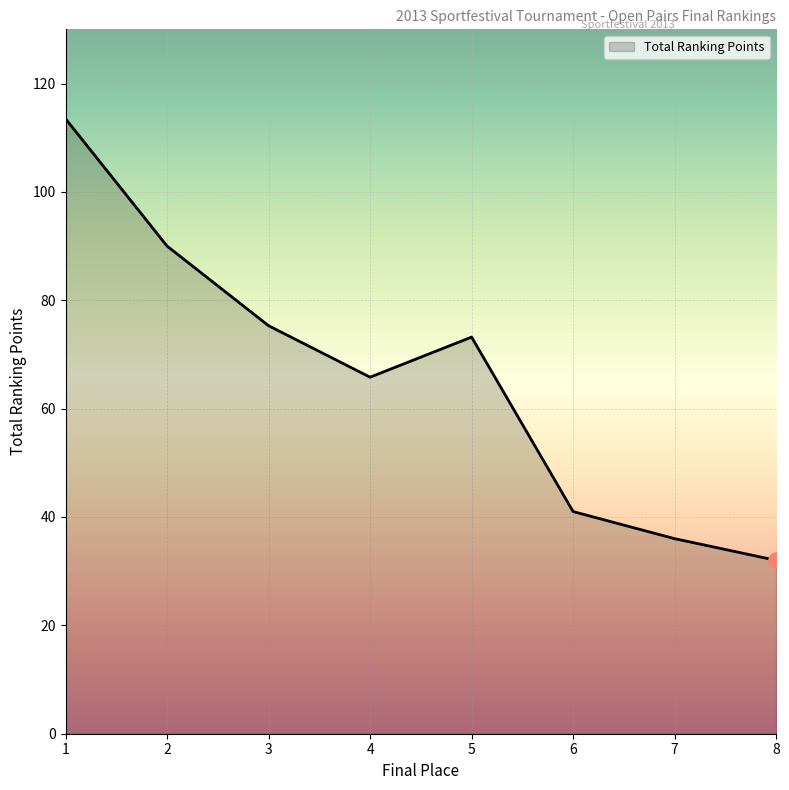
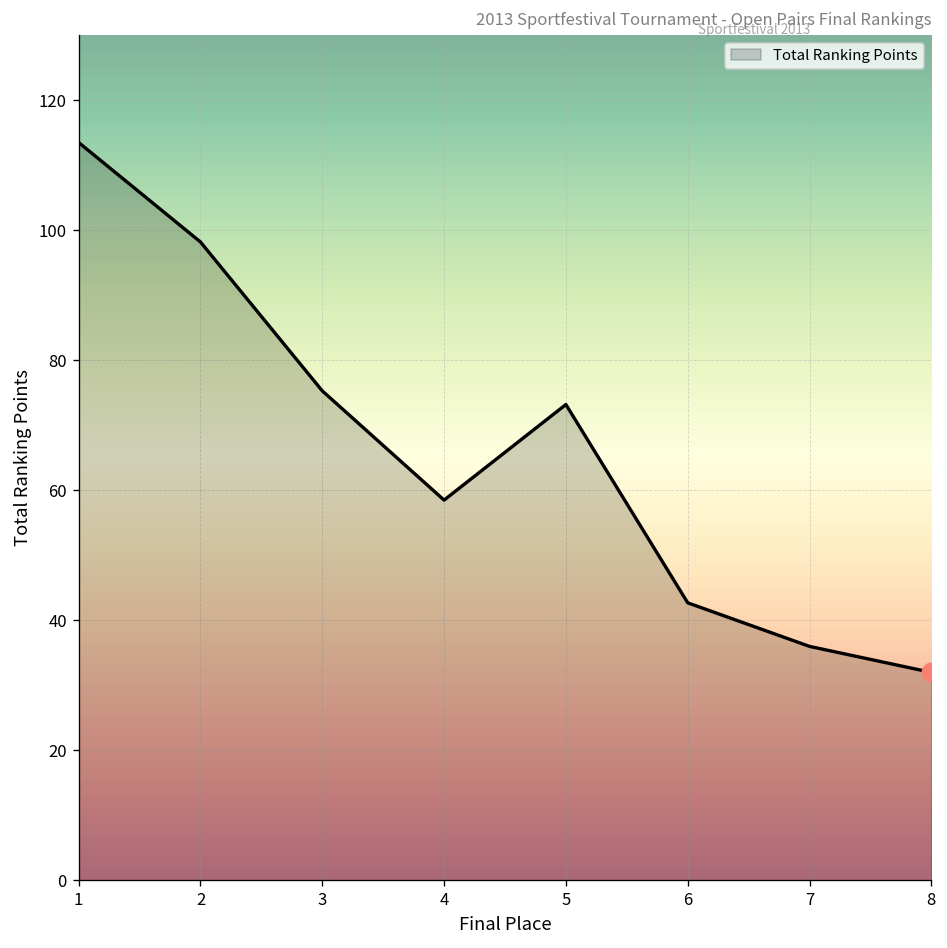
  {
    "Total Ranking Points": {
      "1": 114,
-     "2": 90,
+     "2": 98,
      "3": 75,
-     "4": 66,
+     "4": 59,
      "5": 73,
-     "6": 41,
+     "6": 43,
      "7": 36
    }
  }
